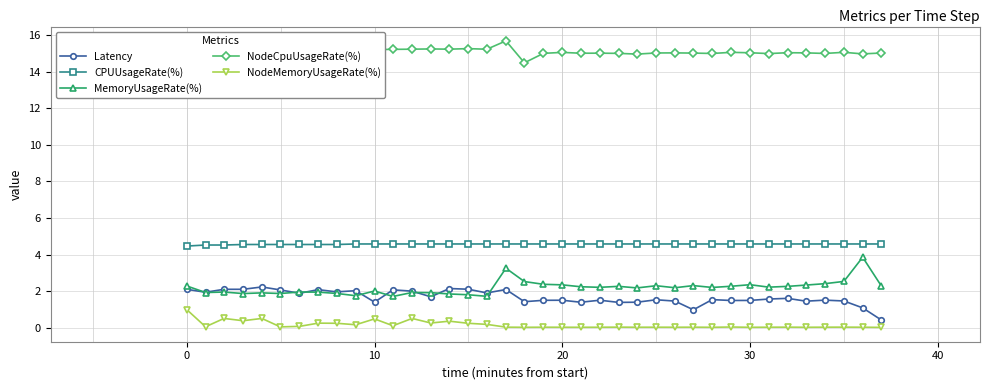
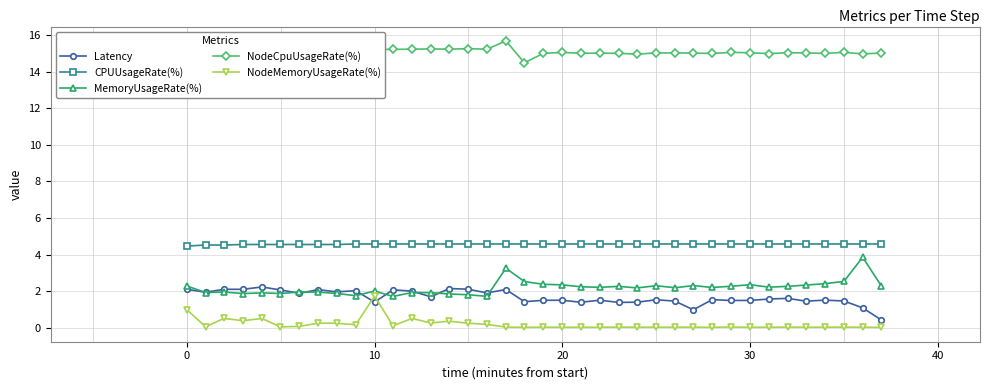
  {
    "NodeMemoryUsageRate(%)": {
      "0": 1.0,
-     "10": 0.5,
+     "10": 1.7,
      "20": 0.0,
      "30": 0.0
    }
  }
